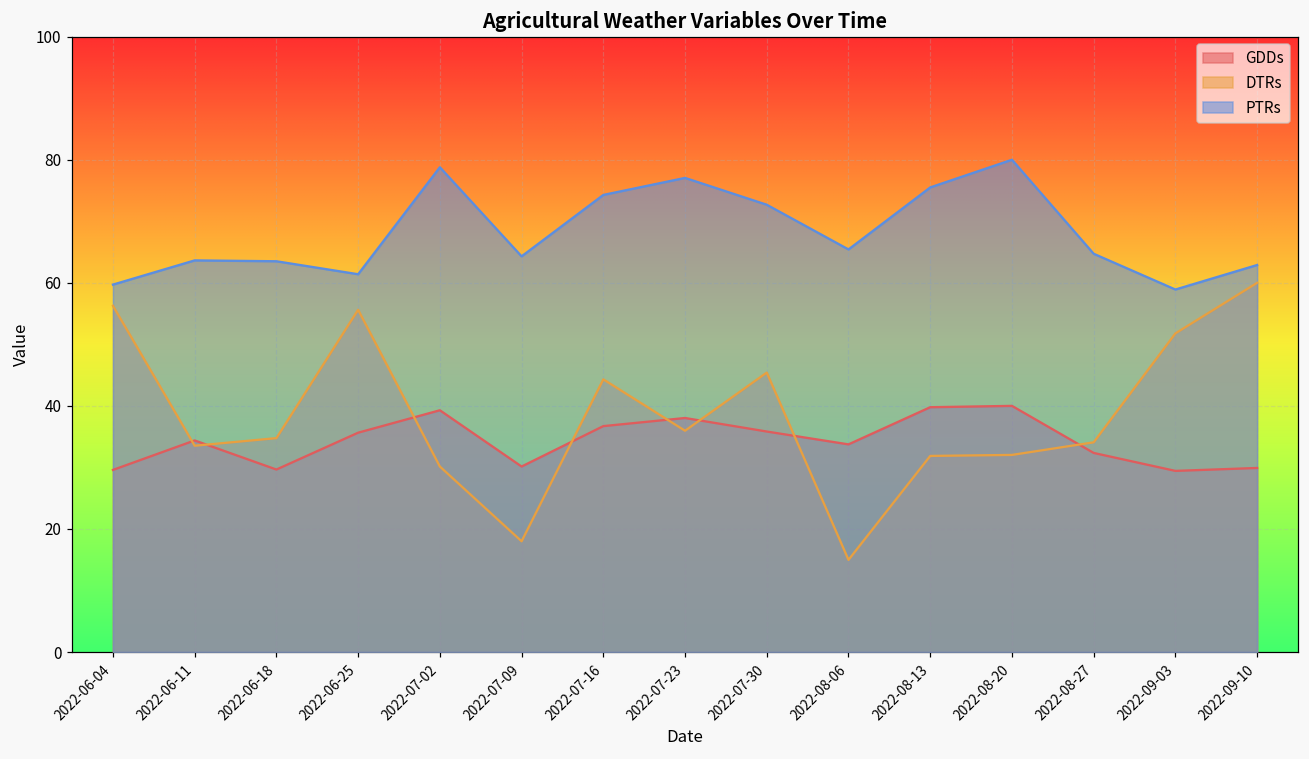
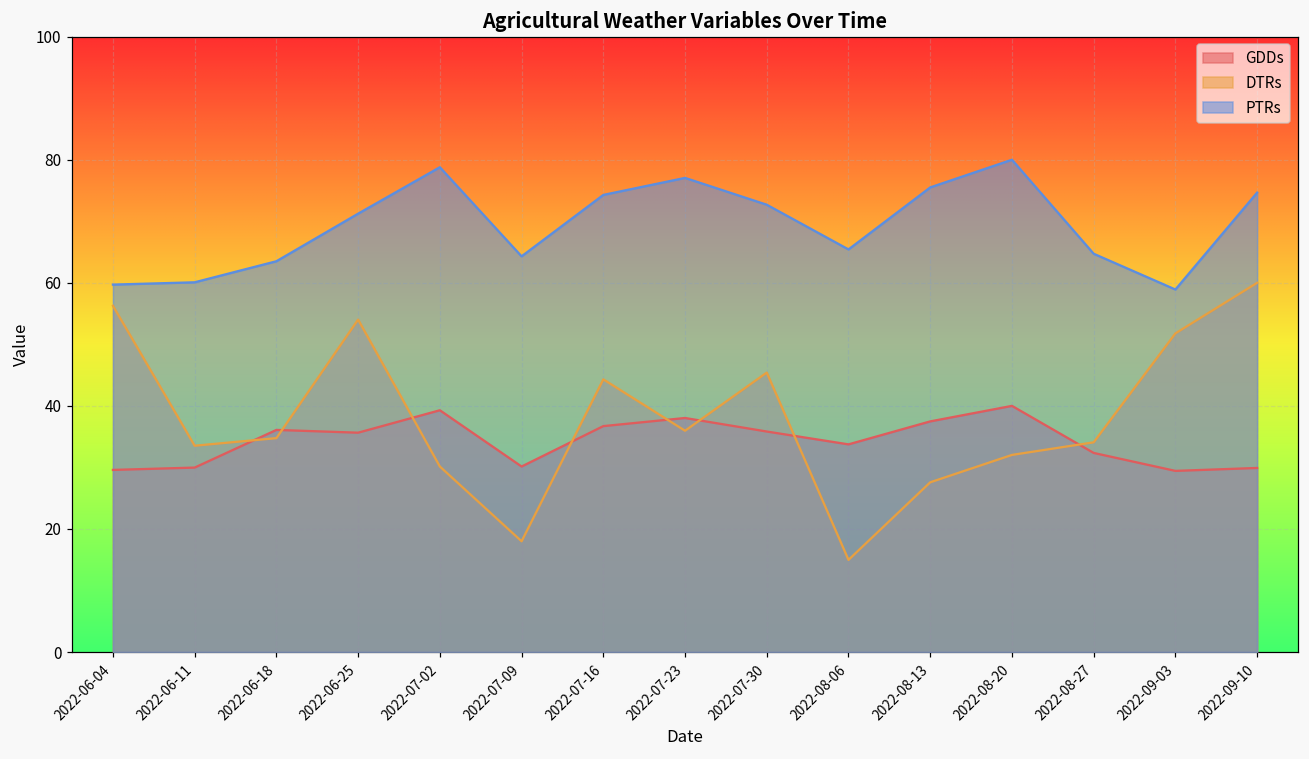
  {
    "GDDs": {
      "2022-06-04": 30,
-     "2022-06-11": 34,
-     "2022-06-18": 30,
+     "2022-06-11": 30,
+     "2022-06-18": 36,
      "2022-06-25": 36,
      "2022-07-02": 39,
      "2022-07-09": 30,
      "2022-07-16": 37,
      "2022-07-23": 38,
      "2022-07-30": 36,
      "2022-08-06": 34,
-     "2022-08-13": 40,
+     "2022-08-13": 37,
      "2022-08-20": 40,
      "2022-08-27": 32,
      "2022-09-03": 29,
      "2022-09-10": 30
    },
    "DTRs": {
      "2022-06-04": 56,
      "2022-06-11": 34,
      "2022-06-18": 35,
-     "2022-06-25": 56,
+     "2022-06-25": 54,
      "2022-07-02": 30,
      "2022-07-09": 18,
      "2022-07-16": 44,
      "2022-07-23": 36,
      "2022-07-30": 45,
      "2022-08-06": 15,
-     "2022-08-13": 32,
+     "2022-08-13": 28,
      "2022-08-20": 32,
      "2022-08-27": 34,
      "2022-09-03": 52,
      "2022-09-10": 60
    },
    "PTRs": {
      "2022-06-04": 60,
-     "2022-06-11": 64,
+     "2022-06-11": 60,
      "2022-06-18": 64,
-     "2022-06-25": 61,
+     "2022-06-25": 71,
      "2022-07-02": 79,
      "2022-07-09": 64,
      "2022-07-16": 74,
      "2022-07-23": 77,
      "2022-07-30": 73,
      "2022-08-06": 65,
      "2022-08-13": 76,
      "2022-08-20": 80,
      "2022-08-27": 65,
      "2022-09-03": 59,
-     "2022-09-10": 63
+     "2022-09-10": 75
    }
  }
